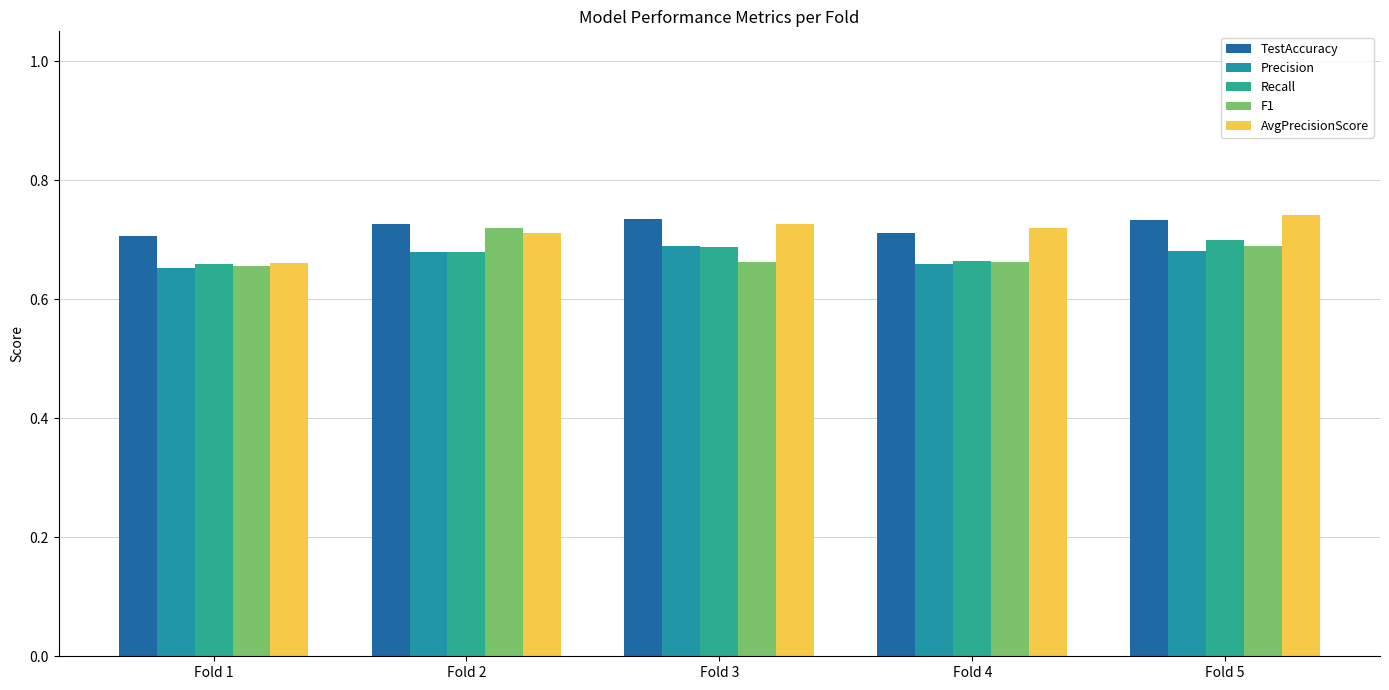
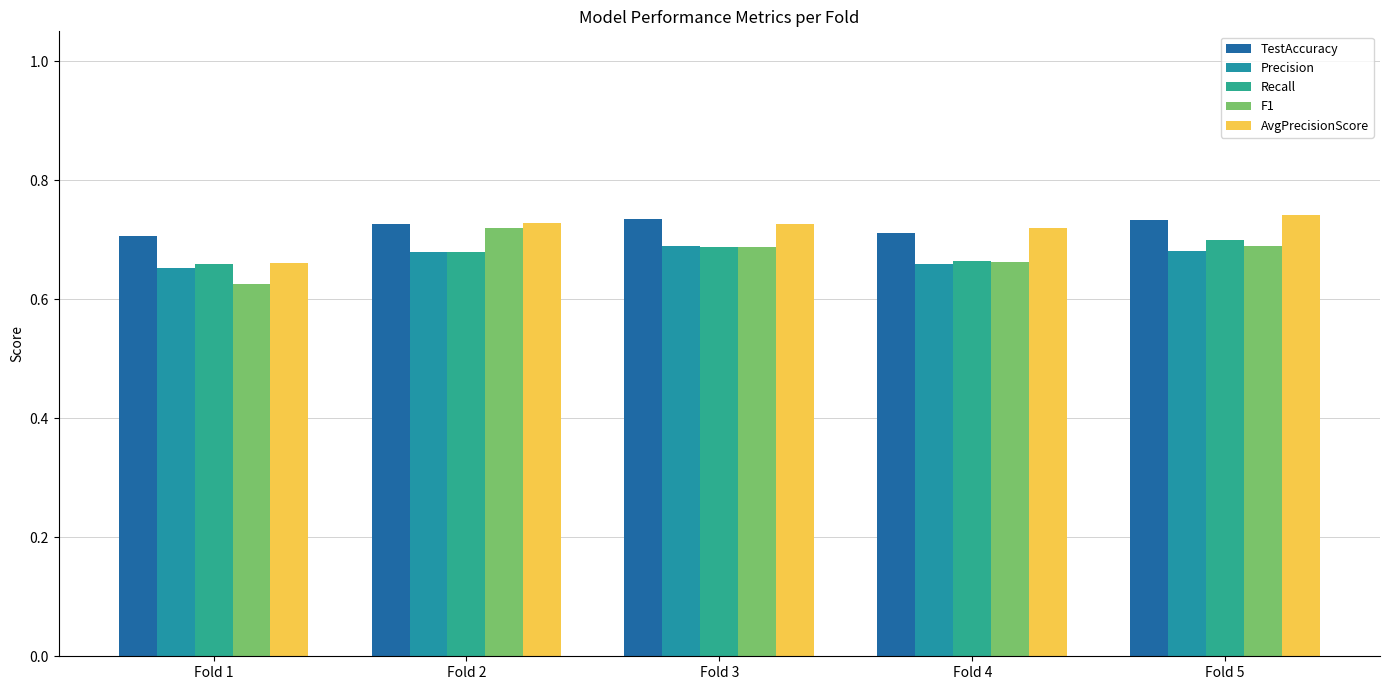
  {
    "F1": {
-     "Fold 1": 0.66,
+     "Fold 1": 0.63,
      "Fold 2": 0.72,
-     "Fold 3": 0.66,
+     "Fold 3": 0.69,
      "Fold 4": 0.66,
      "Fold 5": 0.69
    },
    "AvgPrecisionScore": {
      "Fold 1": 0.66,
-     "Fold 2": 0.71,
+     "Fold 2": 0.73,
      "Fold 3": 0.73,
      "Fold 4": 0.72,
      "Fold 5": 0.74
    }
  }
